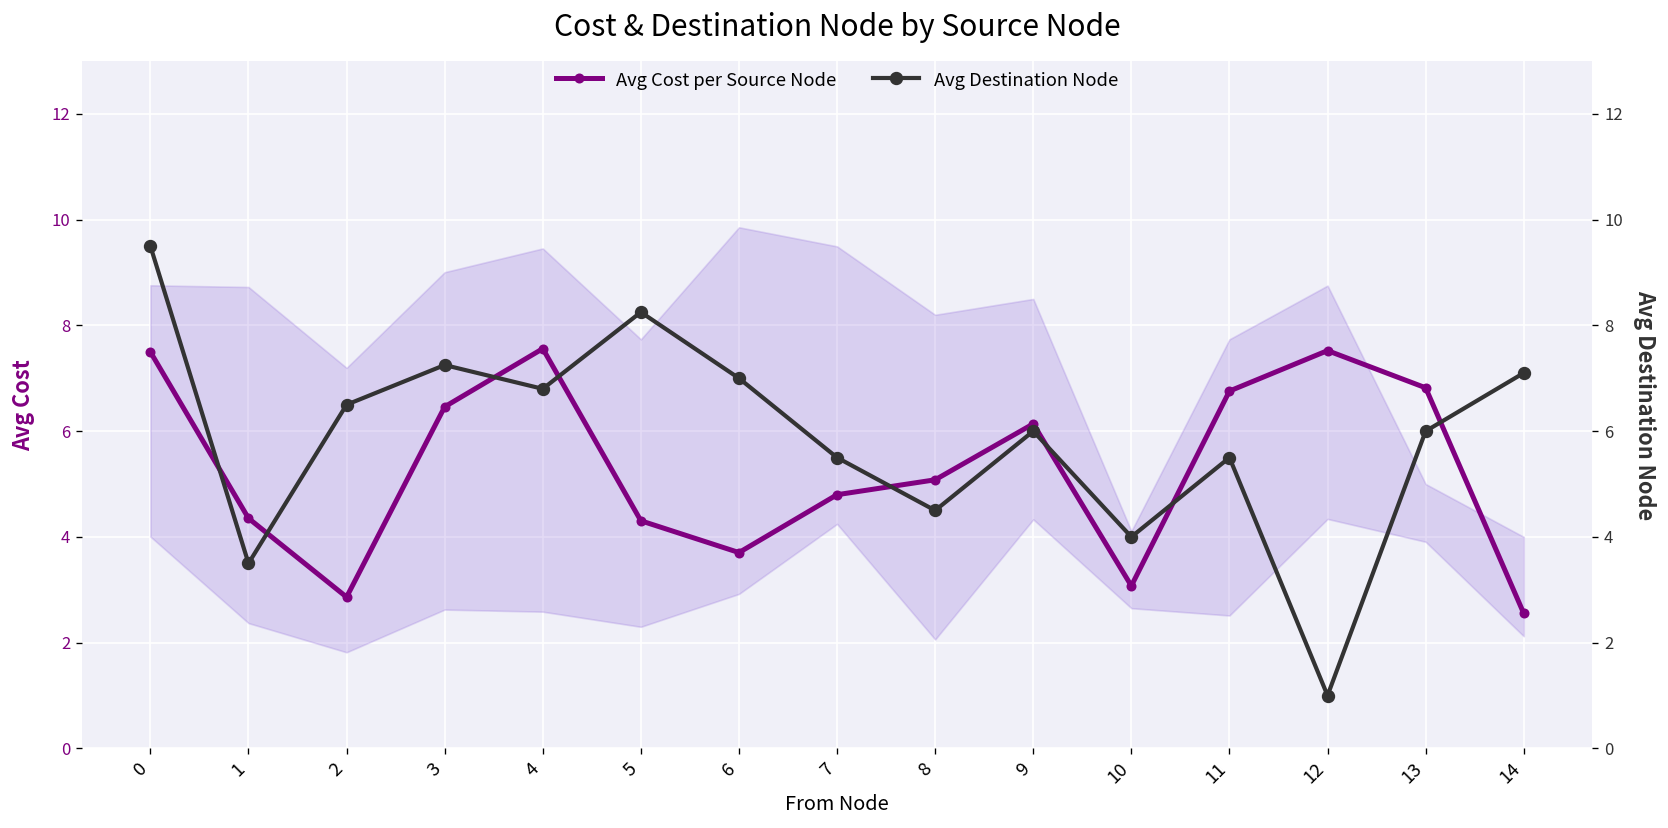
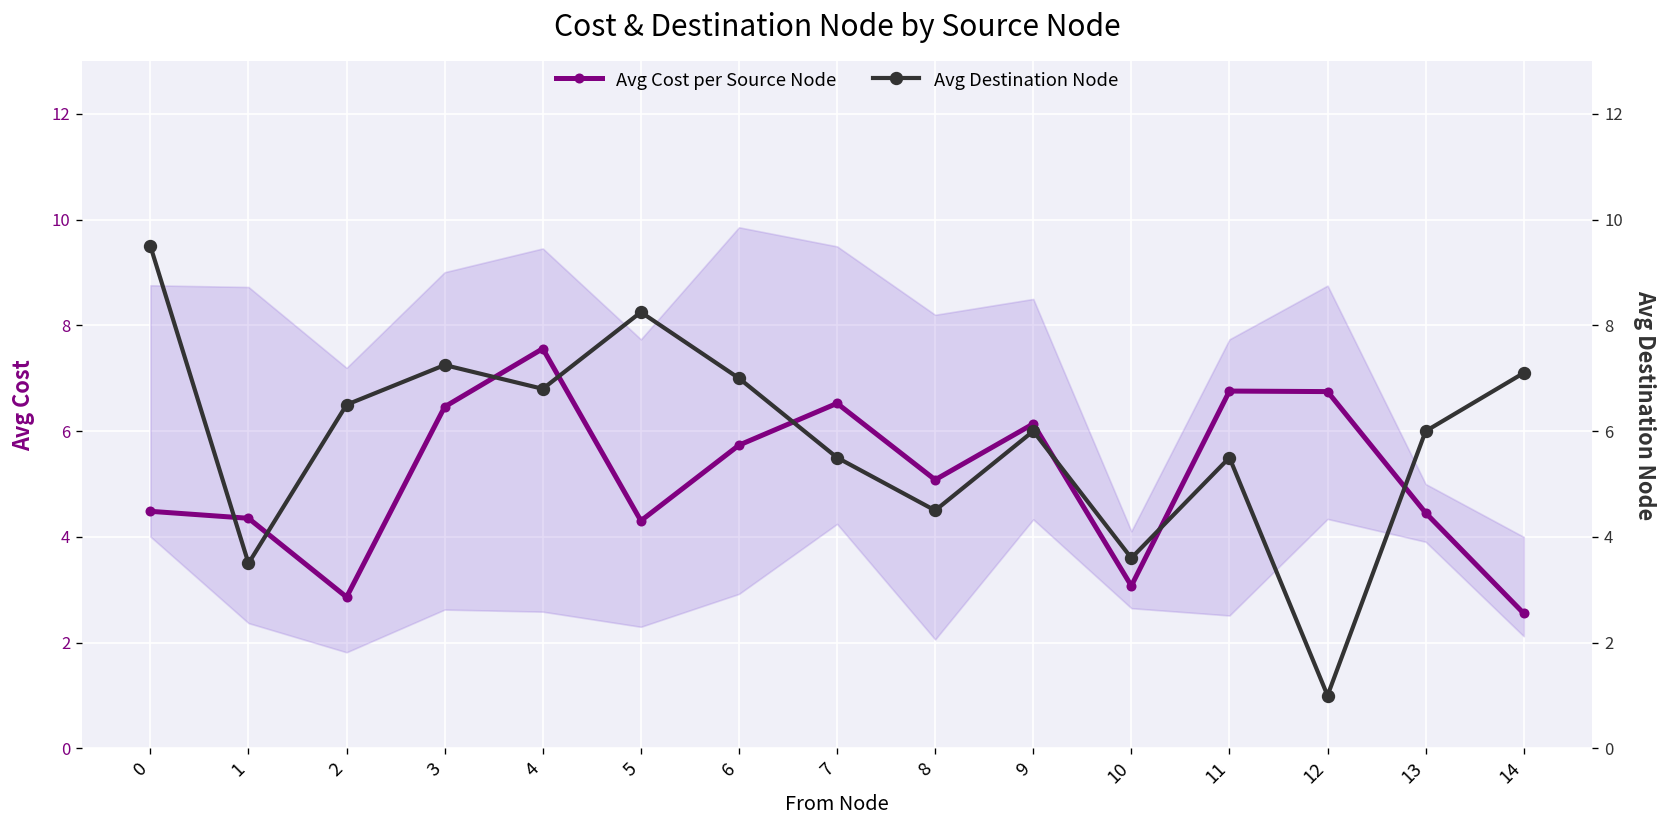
  {
    "Avg Cost per Source Node": {
-     "0": 7.5,
+     "0": 4.5,
      "1": 4.4,
      "2": 2.9,
      "3": 6.5,
      "4": 7.6,
      "5": 4.3,
-     "6": 3.7,
-     "7": 4.8,
+     "6": 5.7,
+     "7": 6.5,
      "8": 5.1,
      "9": 6.1,
      "10": 3.1,
      "11": 6.8,
-     "12": 7.5,
-     "13": 6.8,
+     "12": 6.7,
+     "13": 4.5,
      "14": 2.6
    },
    "Avg Destination Node": {
      "0": 9.5,
      "1": 3.5,
      "2": 6.5,
      "3": 7.3,
      "4": 6.8,
      "5": 8.3,
      "6": 7.0,
      "7": 5.5,
      "8": 4.5,
      "9": 6.0,
-     "10": 4.0,
+     "10": 3.6,
      "11": 5.5,
      "12": 1.0,
      "13": 6.0,
      "14": 7.1
    }
  }
